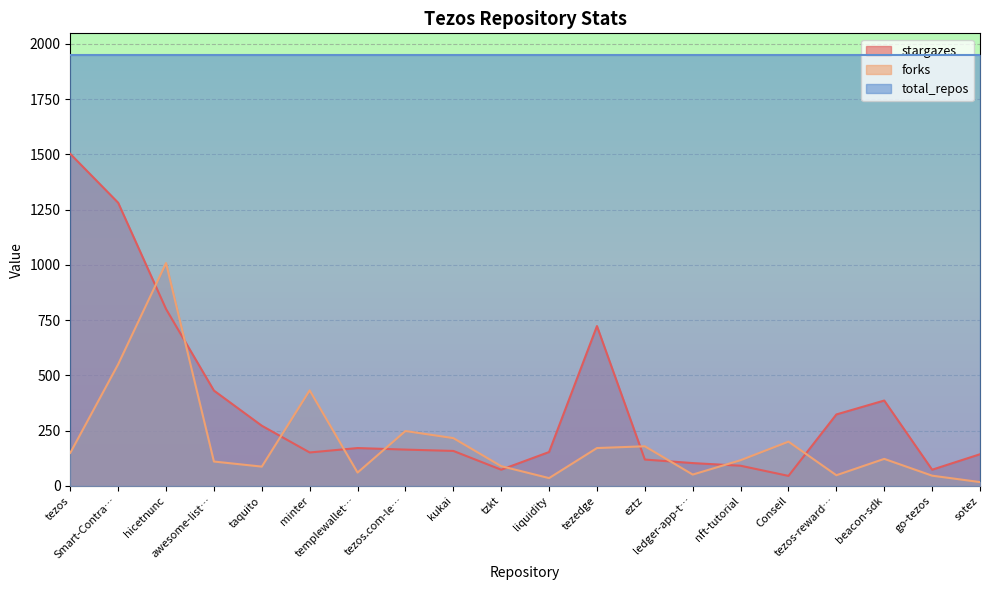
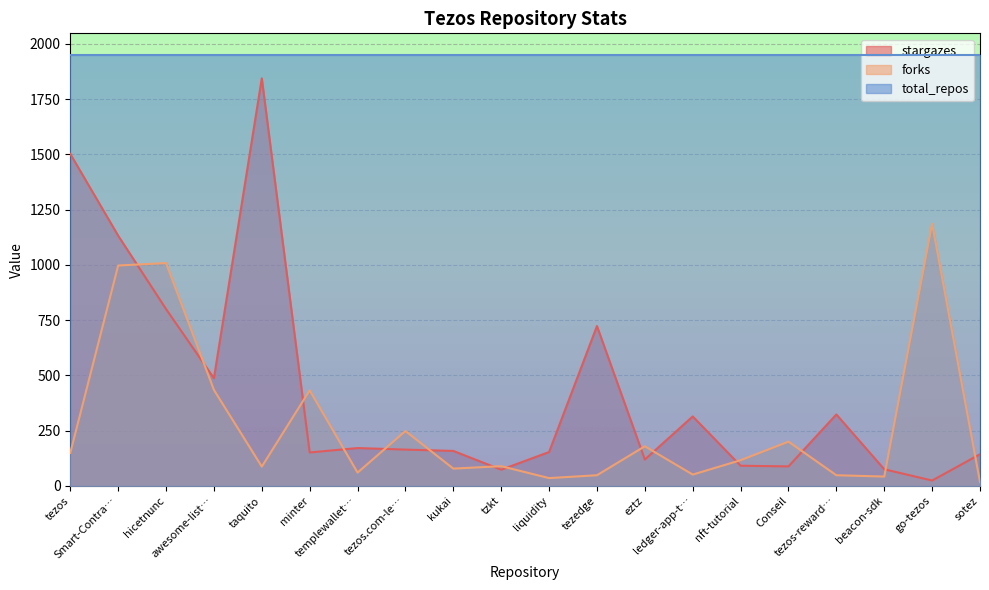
  {
    "stargazes": {
      "tezos": 1500,
-     "Smart-Contra…": 1280,
+     "Smart-Contra…": 1130,
      "hicetnunc": 800,
-     "awesome-list…": 430,
-     "taquito": 270,
+     "awesome-list…": 490,
+     "taquito": 1840,
      "minter": 150,
      "templewallet…": 170,
      "tezos.com-le…": 160,
      "kukai": 160,
      "tzkt": 70,
      "liquidity": 150,
      "tezedge": 720,
      "eztz": 120,
-     "ledger-app-t…": 100,
+     "ledger-app-t…": 310,
      "nft-tutorial": 90,
-     "Conseil": 50,
+     "Conseil": 90,
      "tezos-reward…": 320,
-     "beacon-sdk": 390,
-     "go-tezos": 70,
+     "beacon-sdk": 80,
+     "go-tezos": 20,
      "sotez": 140
    },
    "forks": {
      "tezos": 150,
-     "Smart-Contra…": 550,
+     "Smart-Contra…": 1000,
      "hicetnunc": 1010,
-     "awesome-list…": 110,
+     "awesome-list…": 430,
      "taquito": 90,
      "minter": 430,
      "templewallet…": 60,
      "tezos.com-le…": 250,
-     "kukai": 220,
+     "kukai": 80,
      "tzkt": 90,
      "liquidity": 40,
-     "tezedge": 170,
+     "tezedge": 50,
      "eztz": 180,
      "ledger-app-t…": 50,
      "nft-tutorial": 120,
      "Conseil": 200,
      "tezos-reward…": 50,
-     "beacon-sdk": 120,
-     "go-tezos": 50,
+     "beacon-sdk": 40,
+     "go-tezos": 1190,
      "sotez": 20
    },
    "total_repos": {
      "tezos": 1950,
      "Smart-Contra…": 1950,
      "hicetnunc": 1950,
      "awesome-list…": 1950,
      "taquito": 1950,
      "minter": 1950,
      "templewallet…": 1950,
      "tezos.com-le…": 1950,
      "kukai": 1950,
      "tzkt": 1950,
      "liquidity": 1950,
      "tezedge": 1950,
      "eztz": 1950,
      "ledger-app-t…": 1950,
      "nft-tutorial": 1950,
      "Conseil": 1950,
      "tezos-reward…": 1950,
      "sotez": 1950
    }
  }
